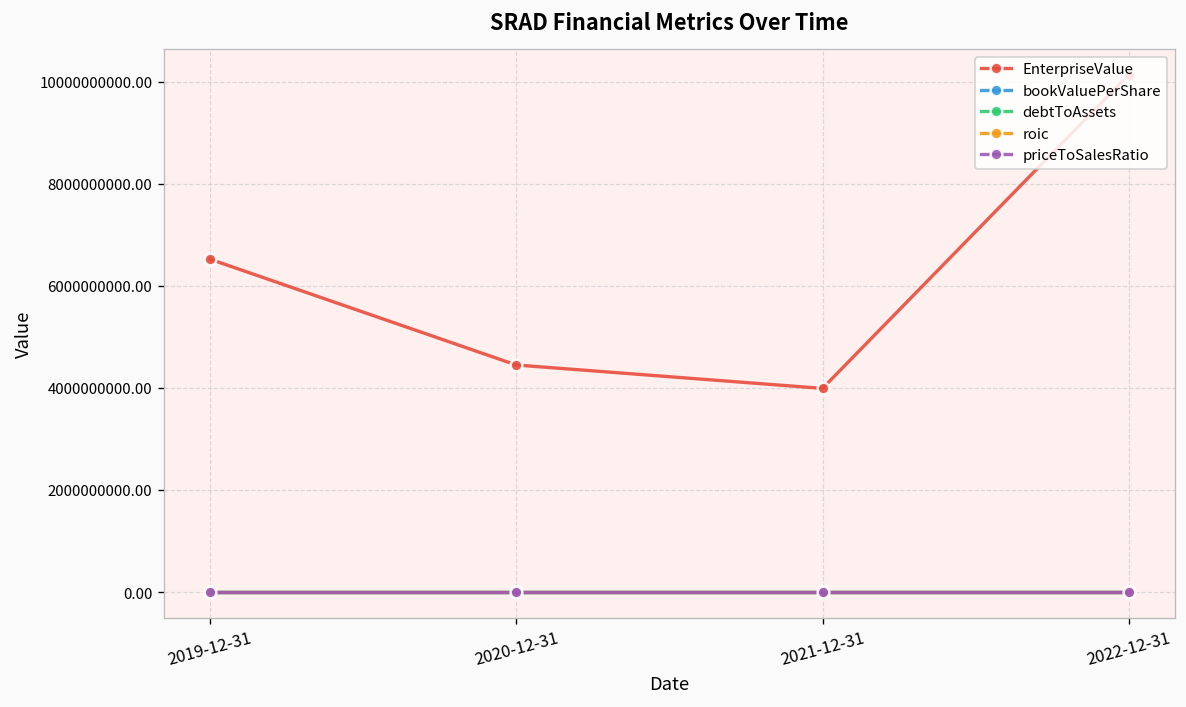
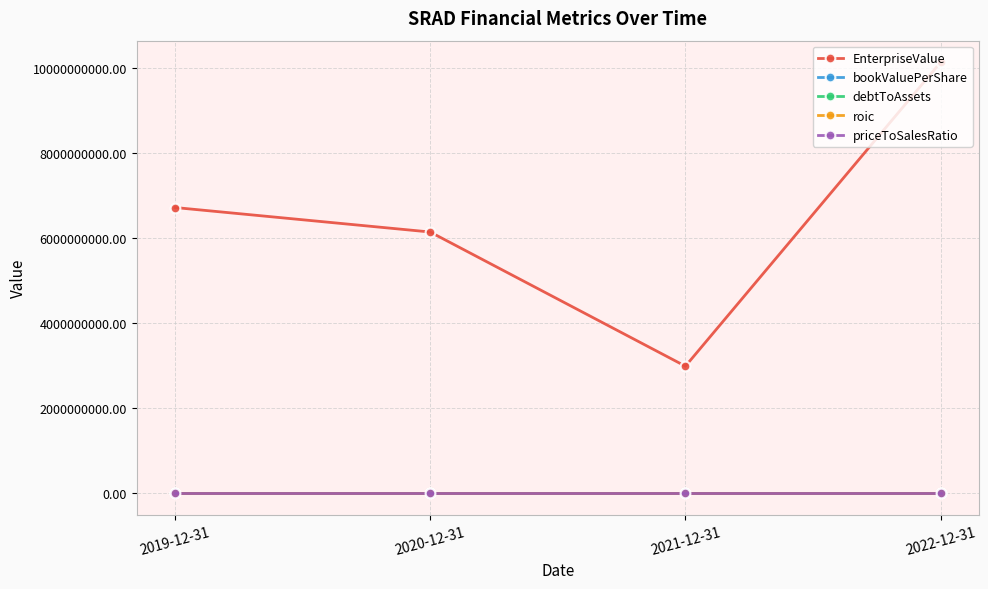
  {
    "EnterpriseValue": {
-     "2019-12-31": 6500000000,
-     "2020-12-31": 4400000000,
-     "2021-12-31": 4000000000
+     "2019-12-31": 6700000000,
+     "2020-12-31": 6100000000,
+     "2021-12-31": 3000000000
    },
    "priceToSalesRatio": {
      "2019-12-31": 0,
      "2020-12-31": 0,
      "2021-12-31": 0,
      "2022-12-31": 0
    }
  }
